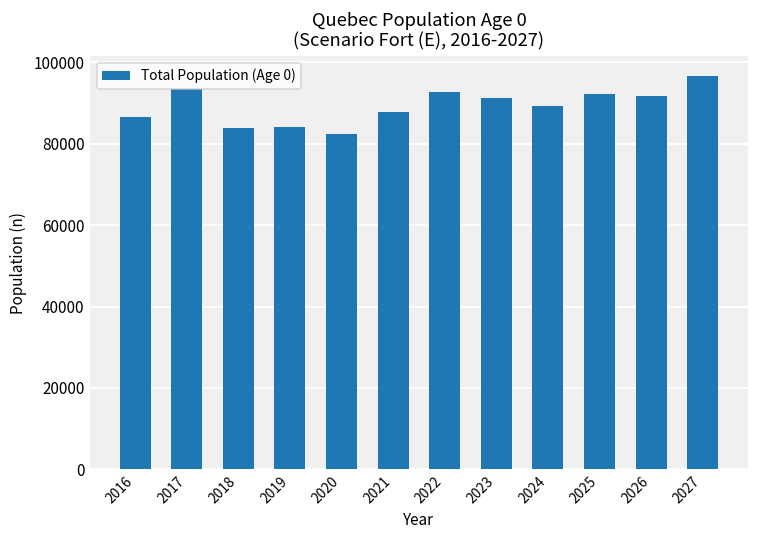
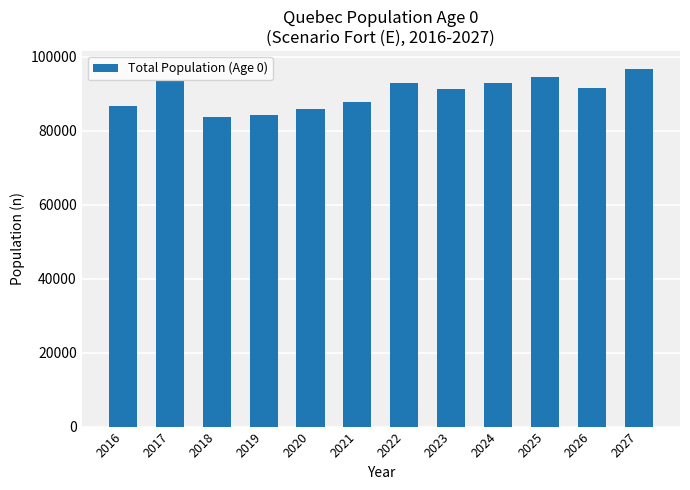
  {
    "2016": 87000,
    "2017": 93000,
    "2018": 84000,
    "2019": 84000,
-   "2020": 82000,
+   "2020": 86000,
    "2021": 88000,
    "2022": 93000,
    "2023": 91000,
-   "2024": 89000,
-   "2025": 92000,
+   "2024": 93000,
+   "2025": 95000,
    "2026": 92000,
    "2027": 97000
  }
